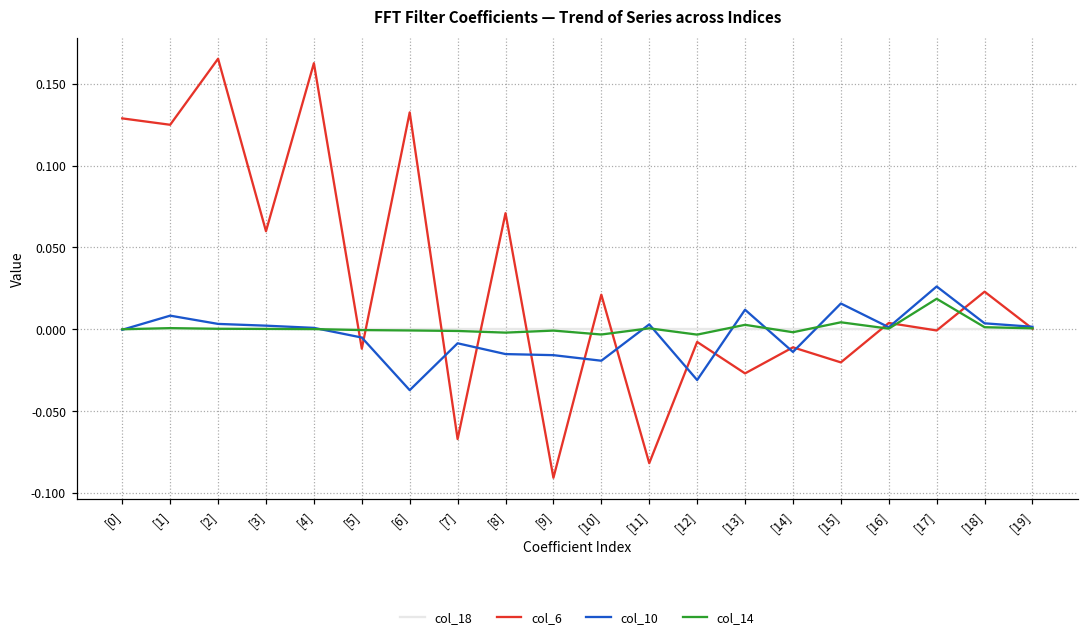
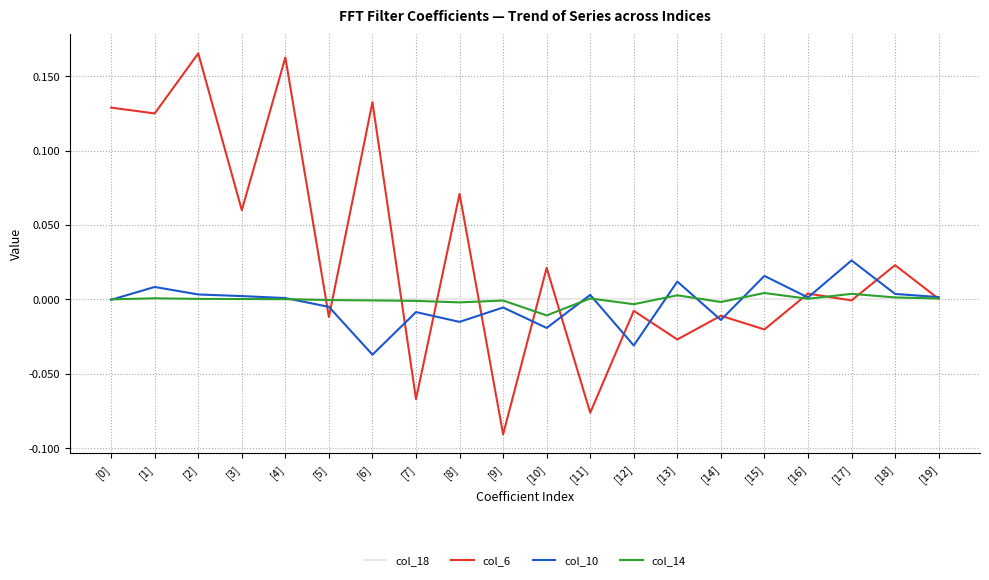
  {
    "col_18": {
      "[8]": 0.000,
      "[10]": 0.000,
      "[12]": 0.000,
      "[13]": 0.000,
      "[14]": 0.000,
      "[15]": 0.000
    },
    "col_6": {
      "[0]": 0.129,
      "[1]": 0.125,
      "[2]": 0.165,
      "[3]": 0.060,
      "[4]": 0.163,
      "[5]": -0.012,
      "[6]": 0.133,
      "[7]": -0.067,
      "[8]": 0.071,
      "[9]": -0.091,
      "[10]": 0.021,
-     "[11]": -0.082,
+     "[11]": -0.076,
      "[12]": -0.008,
      "[13]": -0.027,
      "[14]": -0.011,
      "[15]": -0.020,
      "[16]": 0.004,
      "[18]": 0.023
    },
    "col_10": {
      "[1]": 0.008,
      "[2]": 0.003,
      "[3]": 0.002,
      "[5]": -0.005,
      "[6]": -0.037,
      "[7]": -0.009,
      "[8]": -0.015,
-     "[9]": -0.016,
+     "[9]": -0.006,
      "[10]": -0.019,
      "[11]": 0.003,
      "[12]": -0.031,
      "[13]": 0.012,
      "[14]": -0.014,
      "[15]": 0.016,
      "[17]": 0.026,
      "[18]": 0.004
    },
    "col_14": {
      "[8]": -0.002,
-     "[10]": -0.003,
+     "[10]": -0.011,
      "[12]": -0.003,
      "[13]": 0.003,
      "[14]": -0.002,
      "[15]": 0.004,
-     "[17]": 0.019
+     "[17]": 0.004
    }
  }
